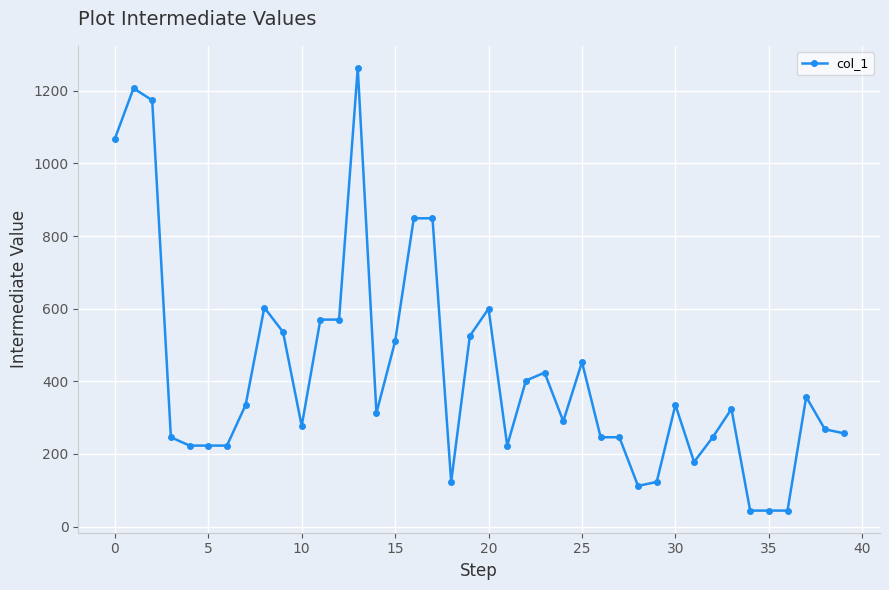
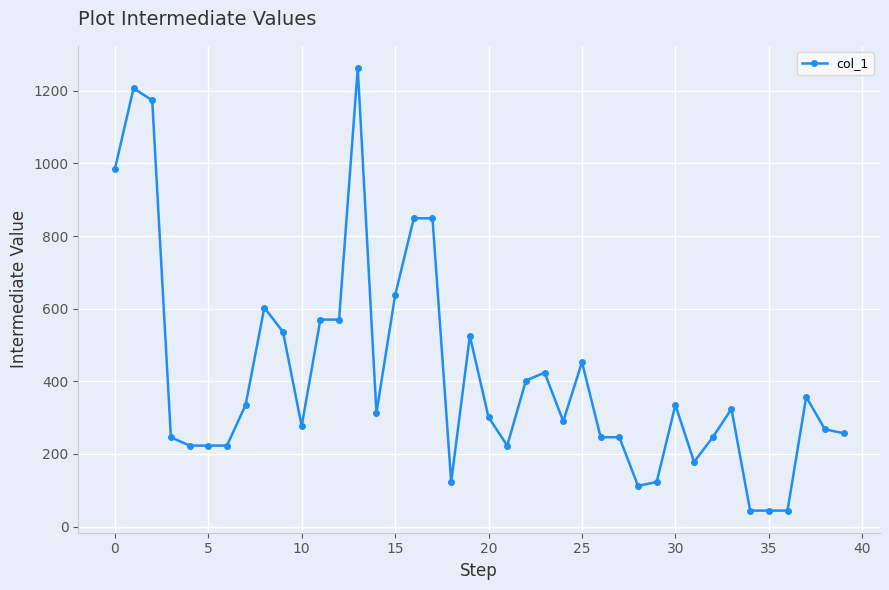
  {
-   "0": 1070,
+   "0": 980,
    "5": 220,
    "10": 280,
-   "15": 510,
-   "20": 600,
+   "15": 640,
+   "20": 300,
    "25": 450,
    "30": 340,
    "35": 40
  }
